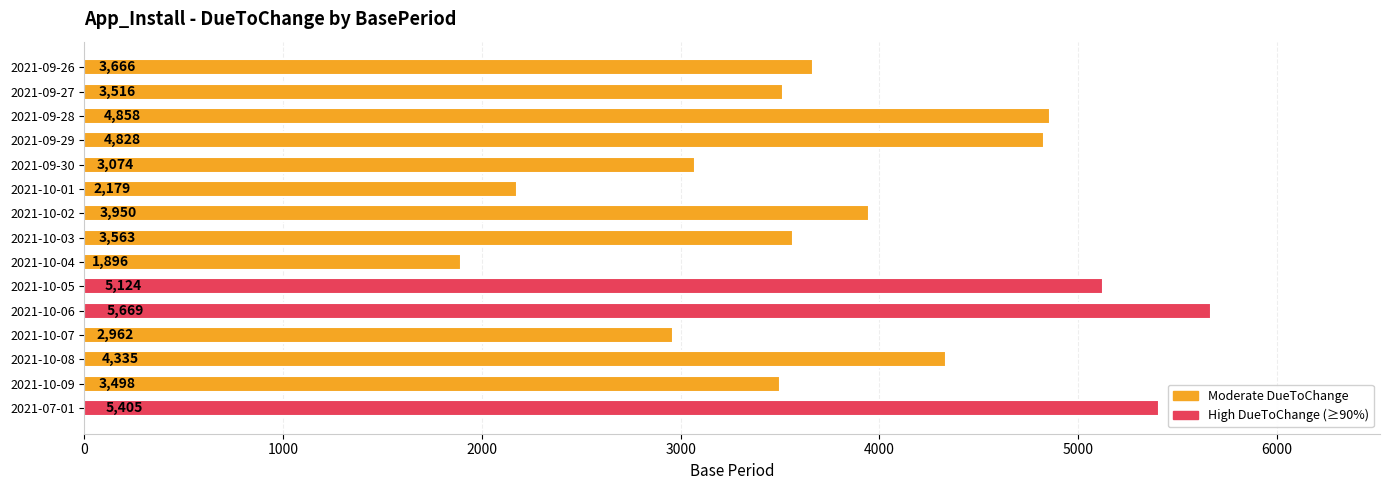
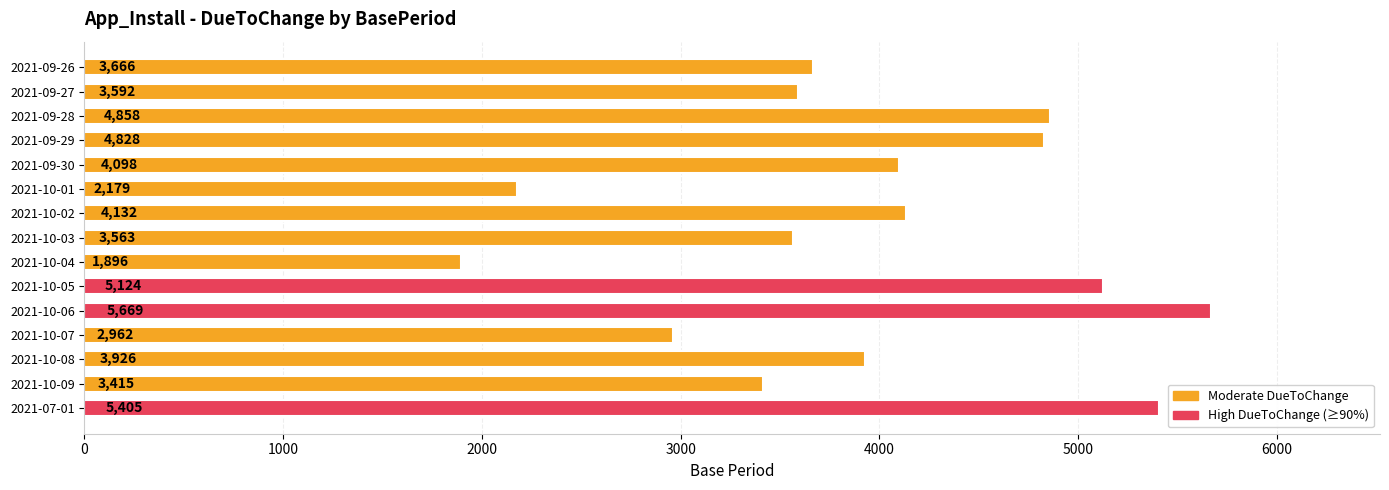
  {
    "2021-09-26": "3,666",
-   "2021-09-27": "3,516",
+   "2021-09-27": "3,592",
    "2021-09-28": "4,858",
    "2021-09-29": "4,828",
-   "2021-09-30": "3,074",
+   "2021-09-30": "4,098",
    "2021-10-01": "2,179",
-   "2021-10-02": "3,950",
+   "2021-10-02": "4,132",
    "2021-10-03": "3,563",
    "2021-10-04": "1,896",
    "2021-10-05": "5,124",
    "2021-10-06": "5,669",
    "2021-10-07": "2,962",
-   "2021-10-08": "4,335",
-   "2021-10-09": "3,498",
+   "2021-10-08": "3,926",
+   "2021-10-09": "3,415",
    "2021-07-01": "5,405"
  }
